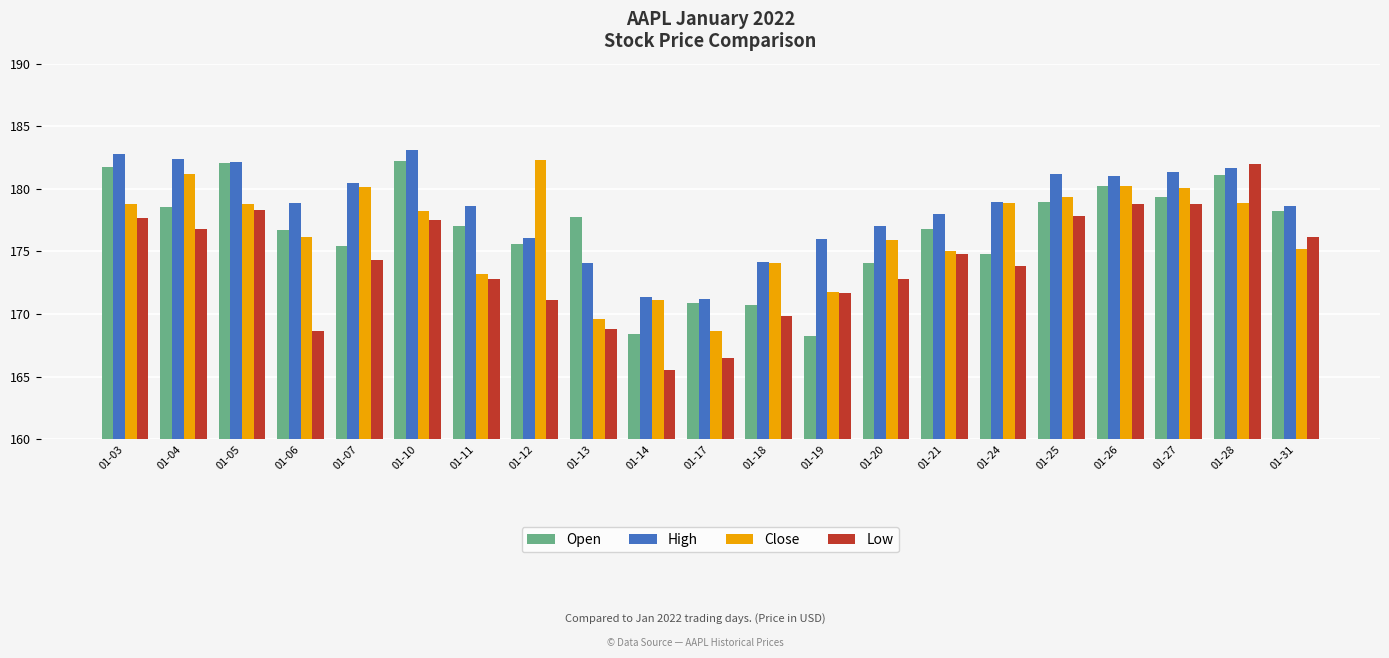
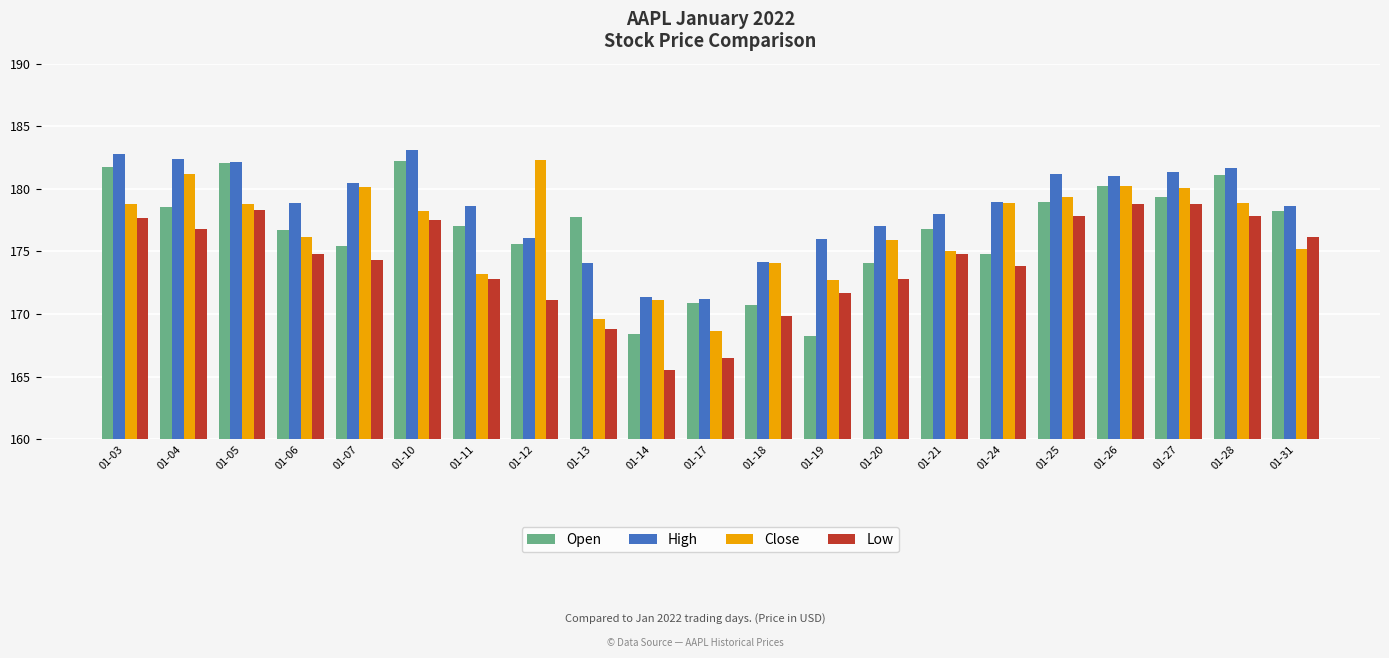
  {
    "Open": {
      "01-03": 181.8,
      "01-04": 178.5,
      "01-05": 182.1,
      "01-06": 176.7,
      "01-07": 175.4,
      "01-10": 182.3,
      "01-11": 177.0,
      "01-12": 175.6,
      "01-13": 177.8,
      "01-14": 168.4,
      "01-17": 170.9,
      "01-18": 170.7,
      "01-19": 168.3,
      "01-20": 174.0,
      "01-21": 176.8,
      "01-24": 174.8,
      "01-25": 178.9,
      "01-26": 180.2,
      "01-27": 179.3,
      "01-28": 181.1,
      "01-31": 178.2
    },
    "High": {
      "01-03": 182.8,
      "01-04": 182.4,
      "01-05": 182.2,
      "01-06": 178.9,
      "01-07": 180.4,
      "01-10": 183.1,
      "01-11": 178.7,
      "01-12": 176.1,
      "01-13": 174.1,
      "01-14": 171.4,
      "01-17": 171.2,
      "01-18": 174.2,
      "01-19": 176.0,
      "01-20": 177.0,
      "01-21": 178.0,
      "01-24": 179.0,
      "01-25": 181.2,
      "01-26": 181.1,
      "01-27": 181.4,
      "01-28": 181.7,
      "01-31": 178.6
    },
    "Close": {
      "01-03": 178.8,
      "01-04": 181.2,
      "01-05": 178.8,
      "01-06": 176.1,
      "01-07": 180.1,
      "01-10": 178.2,
      "01-11": 173.2,
      "01-12": 182.3,
      "01-13": 169.6,
      "01-14": 171.1,
      "01-17": 168.6,
      "01-18": 174.0,
-     "01-19": 171.7,
+     "01-19": 172.8,
      "01-20": 175.9,
      "01-21": 175.0,
      "01-24": 178.9,
      "01-25": 179.3,
      "01-26": 180.2,
      "01-27": 180.1,
      "01-28": 178.9,
      "01-31": 175.2
    },
    "Low": {
      "01-03": 177.7,
      "01-04": 176.8,
      "01-05": 178.3,
-     "01-06": 168.7,
+     "01-06": 174.8,
      "01-07": 174.3,
      "01-10": 177.5,
      "01-11": 172.8,
      "01-12": 171.1,
      "01-13": 168.8,
      "01-14": 165.6,
      "01-17": 166.5,
      "01-18": 169.8,
      "01-19": 171.7,
      "01-20": 172.8,
      "01-21": 174.8,
      "01-24": 173.8,
      "01-25": 177.8,
      "01-26": 178.8,
      "01-27": 178.8,
-     "01-28": 182.0,
+     "01-28": 177.8,
      "01-31": 176.1
    }
  }
